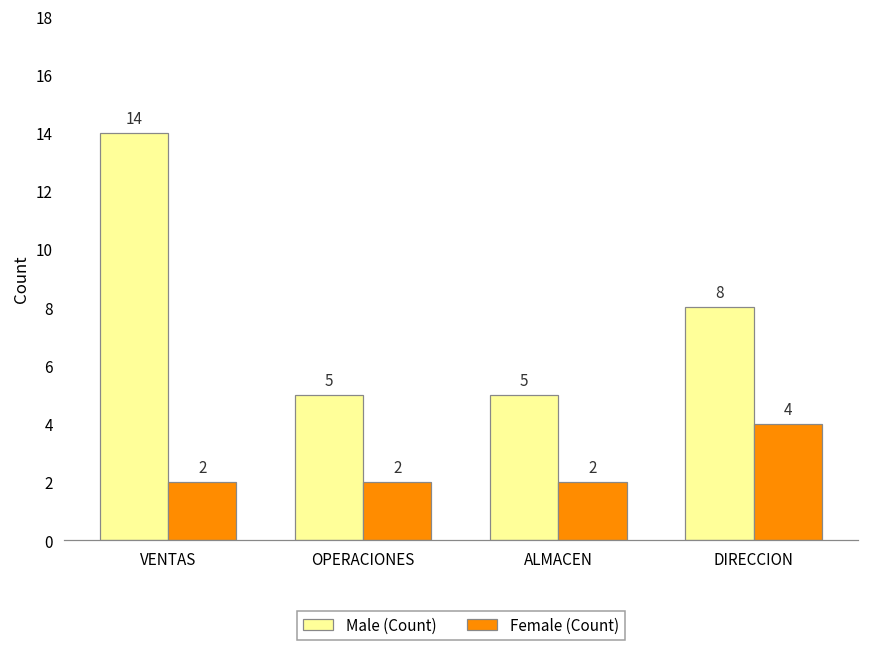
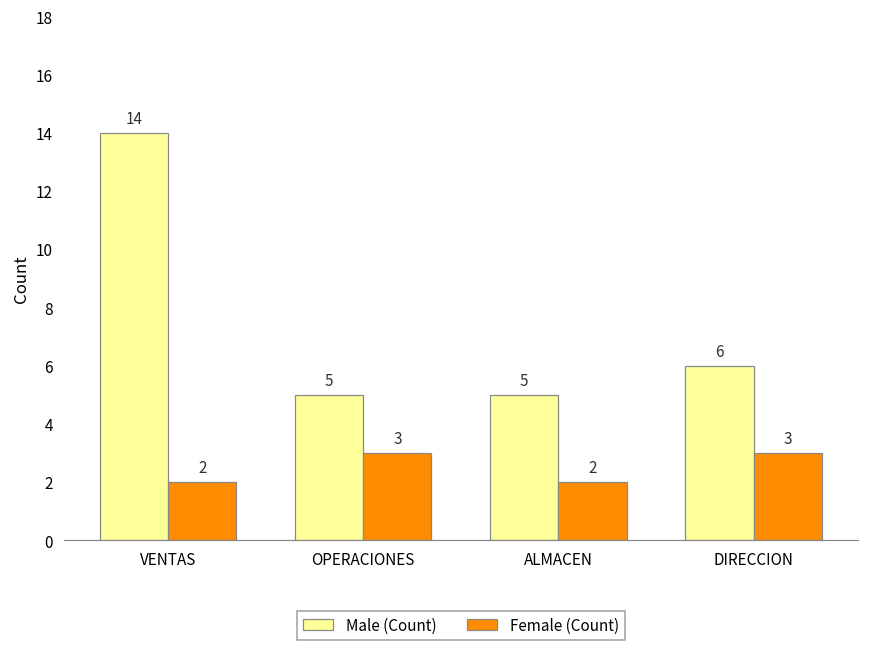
  {
    "Male (Count)": {
      "VENTAS": 14,
      "OPERACIONES": 5,
      "ALMACEN": 5,
-     "DIRECCION": 8
+     "DIRECCION": 6
    },
    "Female (Count)": {
      "VENTAS": 2,
-     "OPERACIONES": 2,
+     "OPERACIONES": 3,
      "ALMACEN": 2,
-     "DIRECCION": 4
+     "DIRECCION": 3
    }
  }
